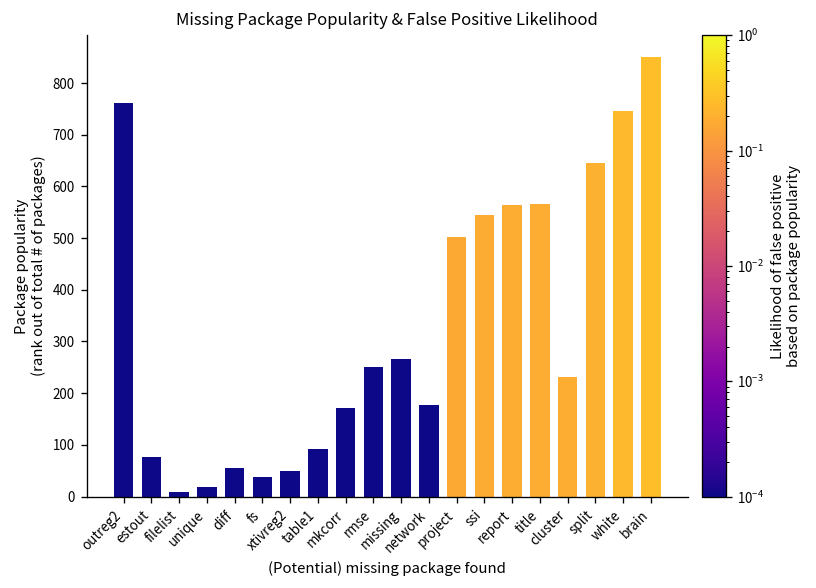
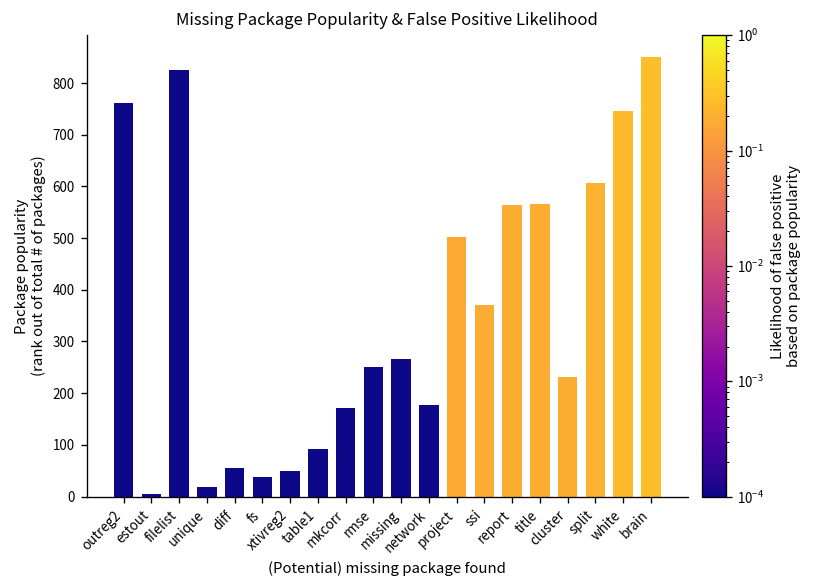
  {
    "outreg2": 760,
-   "estout": 80,
-   "filelist": 10,
+   "estout": 10,
+   "filelist": 830,
    "unique": 20,
    "diff": 60,
    "fs": 40,
    "xtivreg2": 50,
    "table1": 90,
    "mkcorr": 170,
    "rmse": 250,
    "missing": 270,
    "network": 180,
    "project": 500,
-   "ssi": 550,
+   "ssi": 370,
    "report": 560,
    "title": 570,
    "cluster": 230,
-   "split": 650,
+   "split": 610,
    "white": 750,
    "brain": 850
  }
